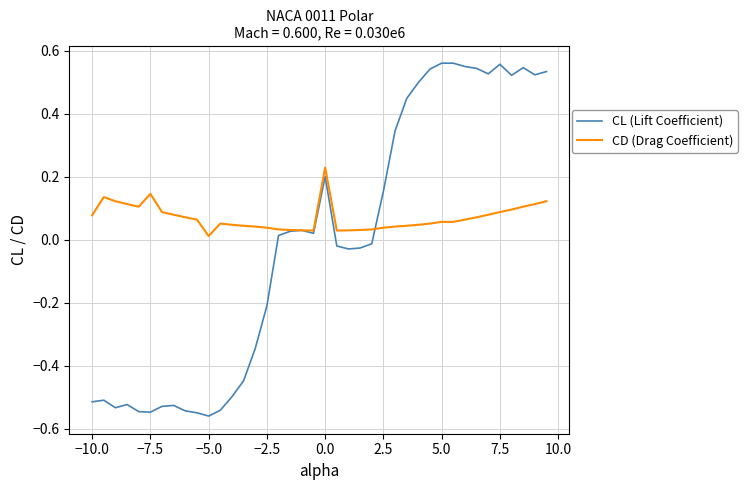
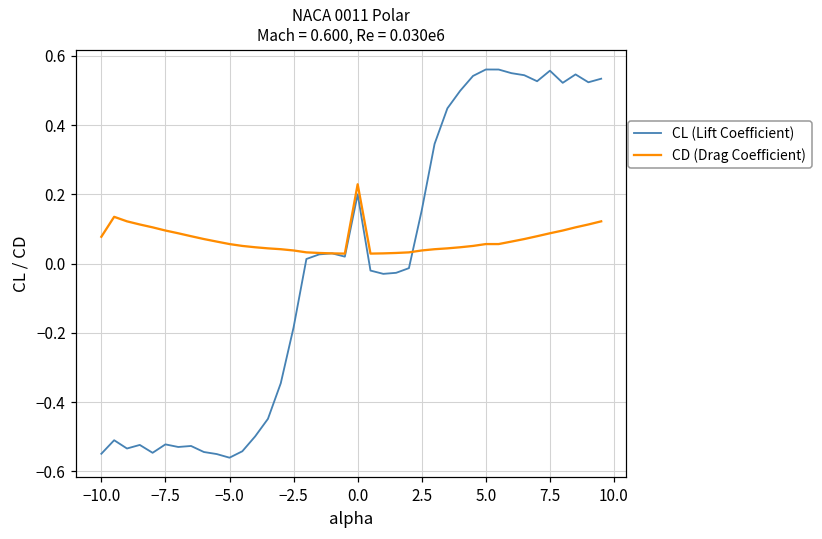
  {
    "CL (Lift Coefficient)": {
-     "−10.0": -0.52,
-     "−7.5": -0.55,
+     "−10.0": -0.55,
+     "−7.5": -0.52,
      "−5.0": -0.56,
-     "−2.5": -0.21,
+     "−2.5": -0.18,
      "0.0": 0.20,
      "2.5": 0.15,
      "5.0": 0.56,
      "7.5": 0.56
    },
    "CD (Drag Coefficient)": {
      "−10.0": 0.08,
-     "−7.5": 0.15,
-     "−5.0": 0.01,
+     "−7.5": 0.10,
+     "−5.0": 0.06,
      "−2.5": 0.04,
      "0.0": 0.23,
      "2.5": 0.04,
      "5.0": 0.06,
      "7.5": 0.09
    }
  }
